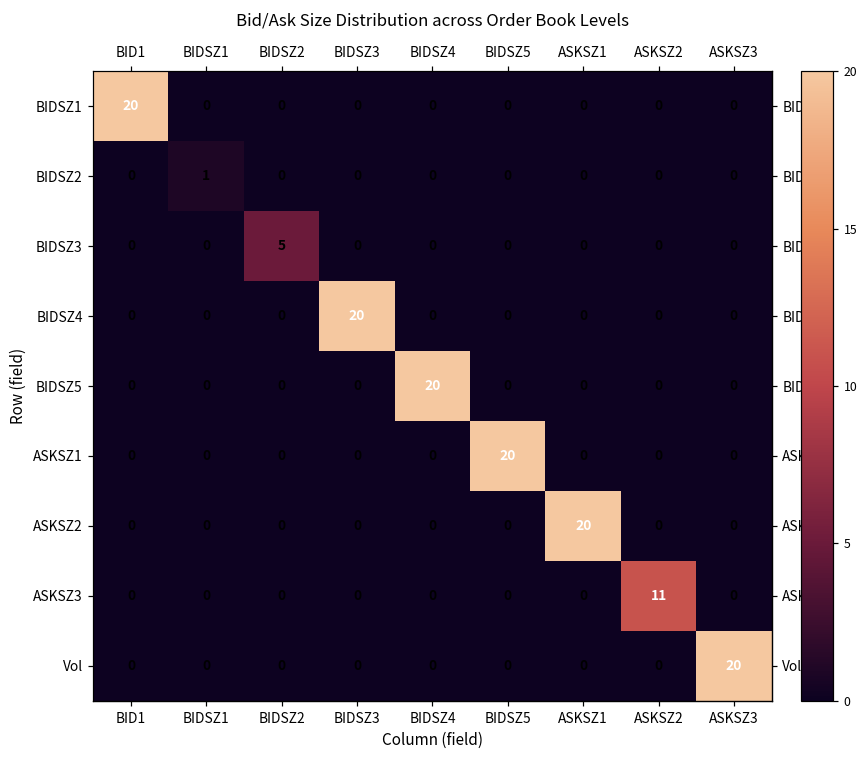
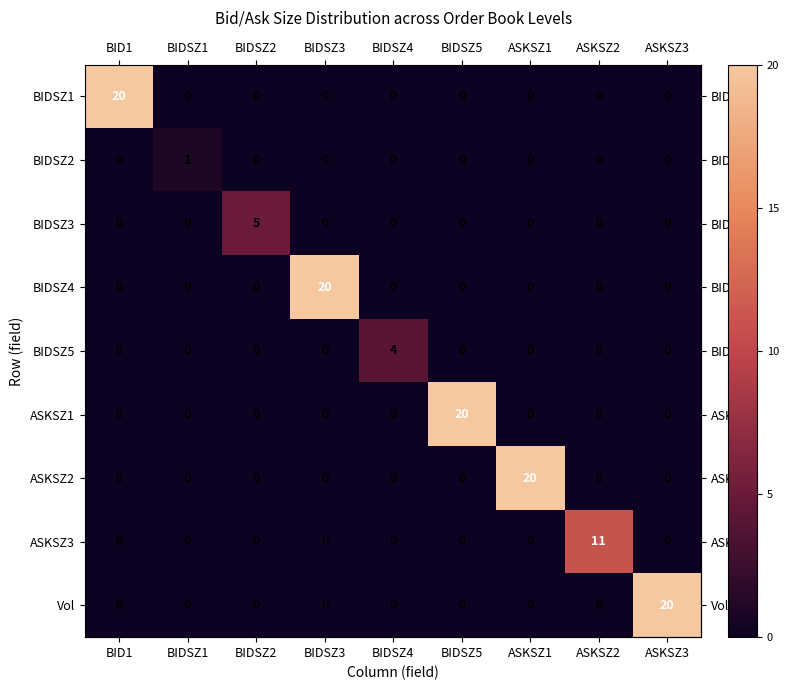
  {
    "BIDSZ1": {
      "BID1": 20
    },
    "BIDSZ3": {
      "BIDSZ2": 5
    },
    "BIDSZ4": {
      "BIDSZ3": 20
    },
    "BIDSZ5": {
-     "BIDSZ4": 20
+     "BIDSZ4": 4
    },
    "ASKSZ1": {
      "BIDSZ5": 20
    },
    "ASKSZ2": {
      "ASKSZ1": 20
    },
    "ASKSZ3": {
      "ASKSZ2": 11
    },
    "Vol": {
      "ASKSZ3": 20
    }
  }
